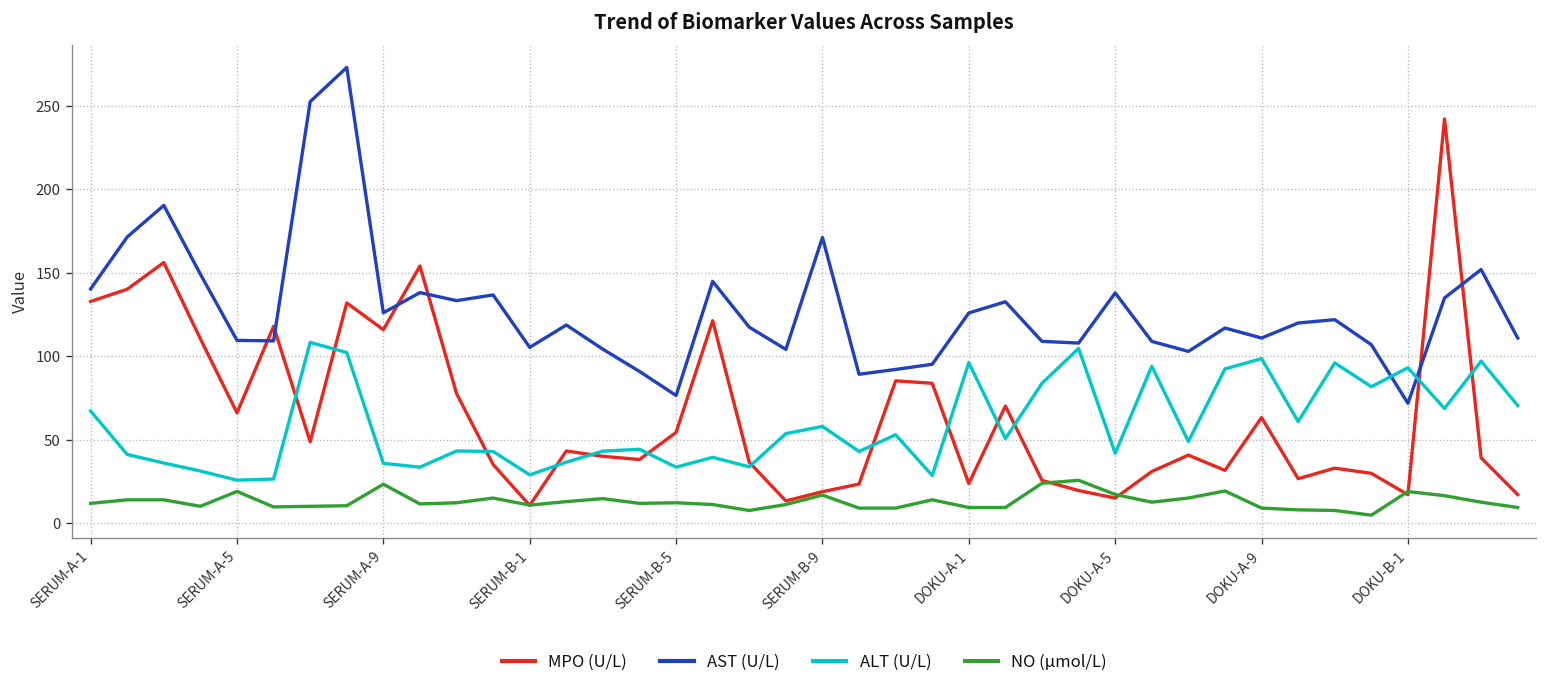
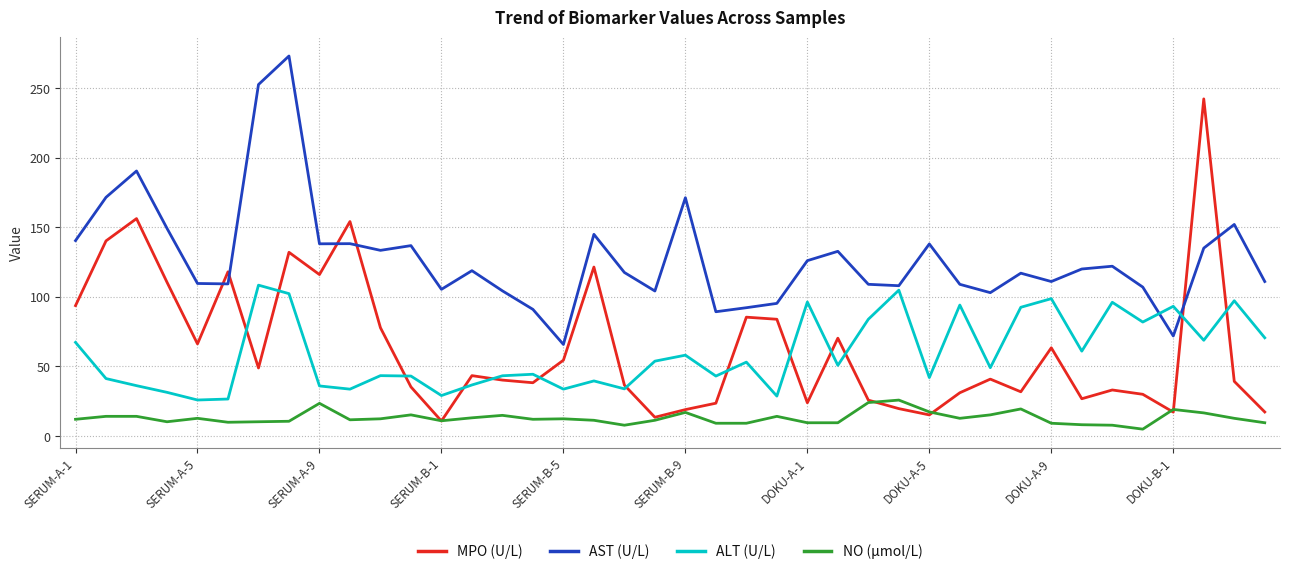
  {
    "MPO (U/L)": {
-     "SERUM-A-1": 133,
+     "SERUM-A-1": 94,
      "SERUM-A-5": 66,
      "SERUM-A-9": 116,
      "SERUM-B-5": 55,
      "SERUM-B-9": 19,
      "DOKU-A-1": 24,
      "DOKU-A-5": 15,
      "DOKU-A-9": 63,
      "DOKU-B-1": 17
    },
    "AST (U/L)": {
      "SERUM-A-1": 140,
      "SERUM-A-5": 110,
-     "SERUM-A-9": 126,
+     "SERUM-A-9": 138,
      "SERUM-B-1": 105,
-     "SERUM-B-5": 77,
+     "SERUM-B-5": 66,
      "SERUM-B-9": 171,
      "DOKU-A-1": 126,
      "DOKU-A-5": 138,
      "DOKU-A-9": 111,
      "DOKU-B-1": 72
    },
    "ALT (U/L)": {
      "SERUM-A-1": 67,
      "SERUM-A-5": 26,
      "SERUM-A-9": 36,
      "SERUM-B-1": 29,
      "SERUM-B-5": 34,
      "SERUM-B-9": 58,
      "DOKU-A-1": 96,
      "DOKU-A-5": 42,
      "DOKU-A-9": 99,
      "DOKU-B-1": 93
    },
    "NO (µmol/L)": {
      "SERUM-A-1": 12,
-     "SERUM-A-5": 19,
+     "SERUM-A-5": 13,
      "SERUM-A-9": 24,
      "SERUM-B-5": 12,
      "SERUM-B-9": 17,
      "DOKU-A-1": 10,
      "DOKU-A-5": 17,
      "DOKU-A-9": 9,
      "DOKU-B-1": 19
    }
  }
